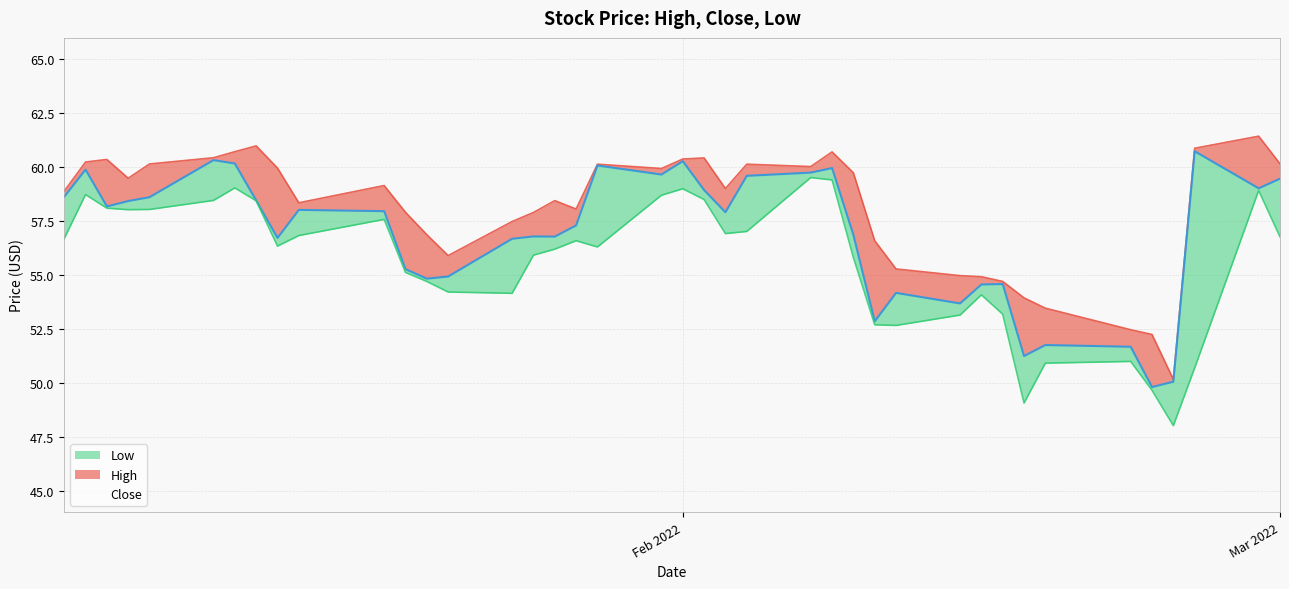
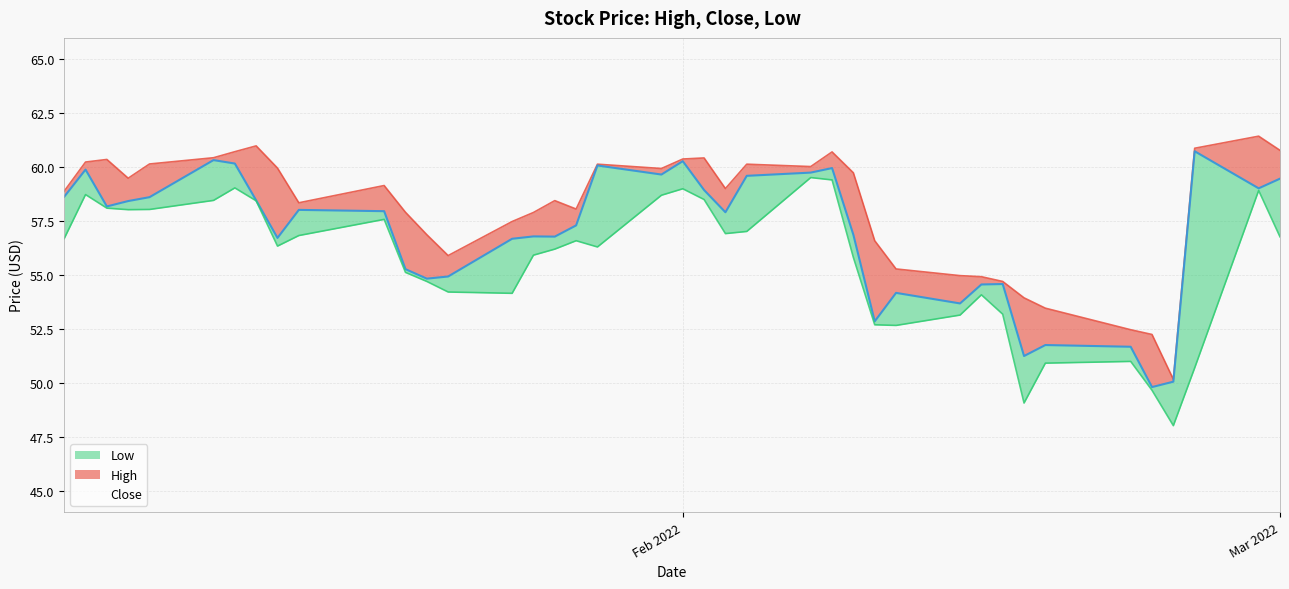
  {
    "High": {
-     "Mar 2022": 60.2
+     "Mar 2022": 60.8
    },
    "Close": {
      "Mar 2022": 59.5
    }
  }
